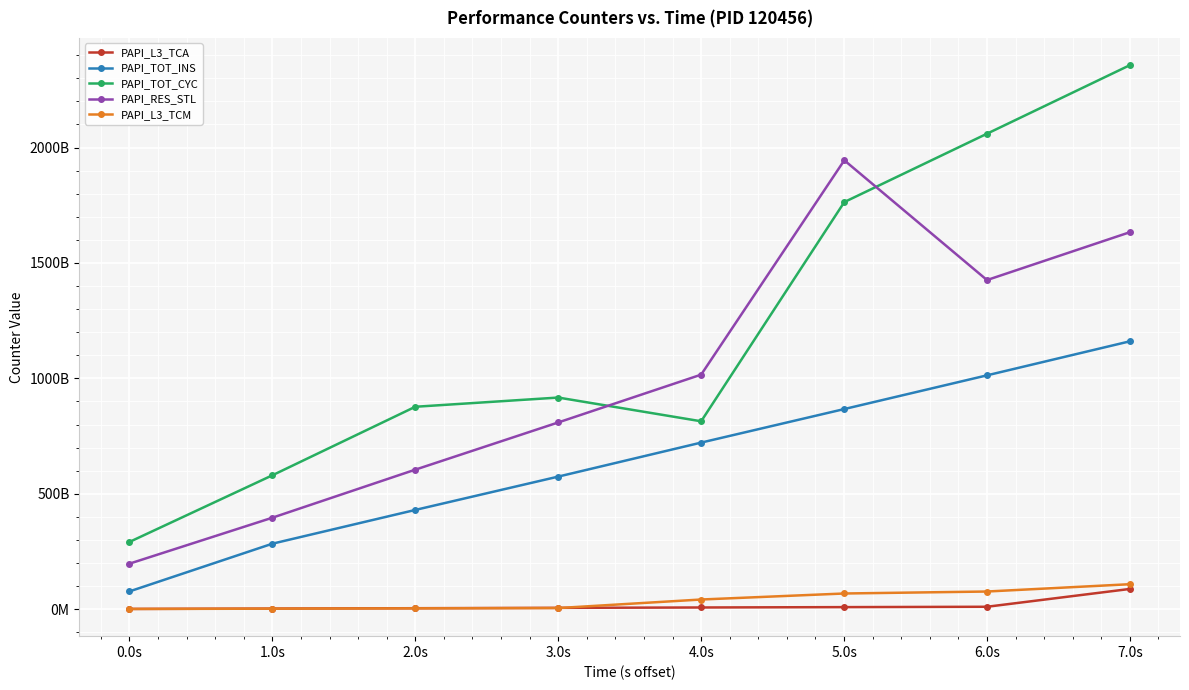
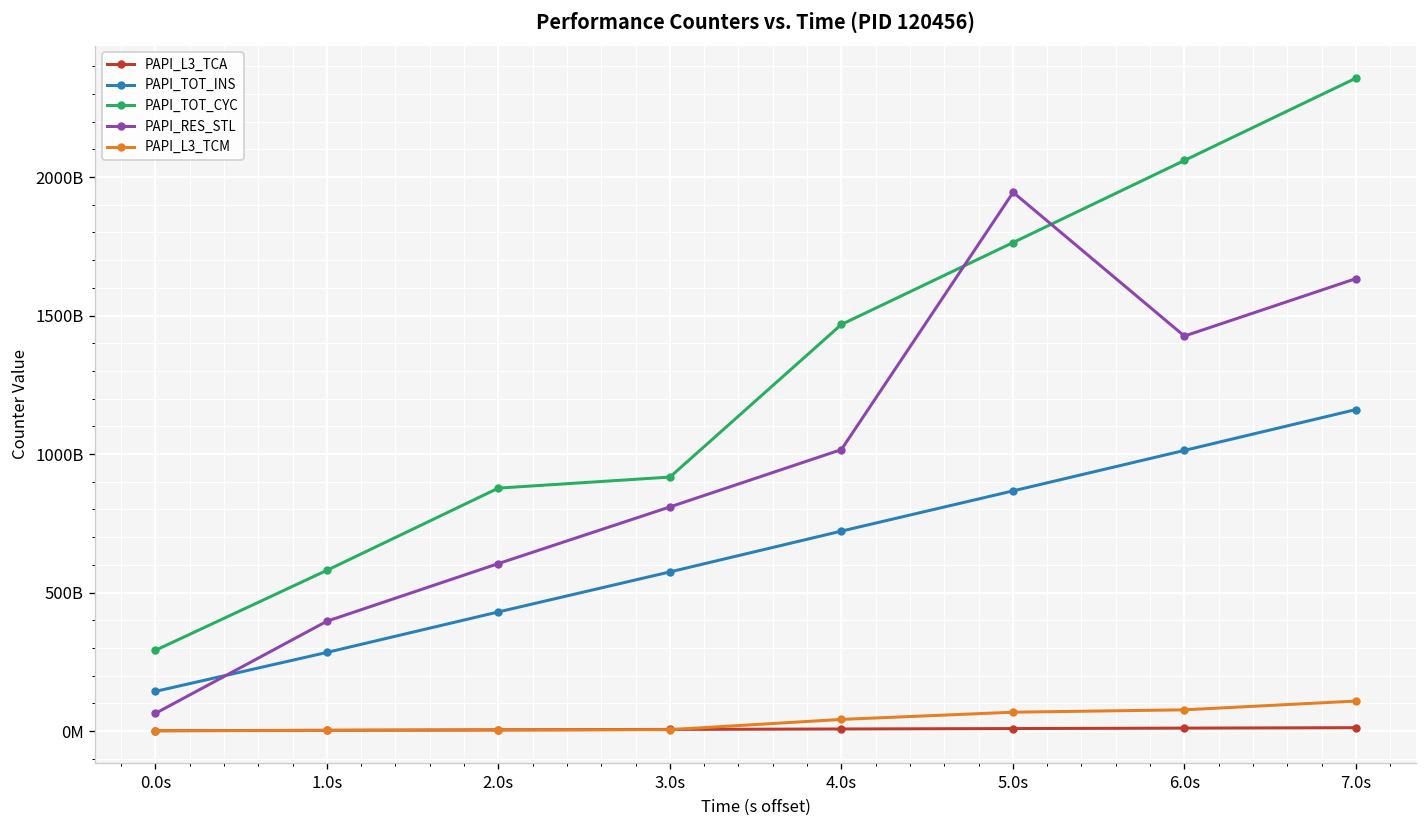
  {
    "PAPI_L3_TCA": {
      "4.0s": 10000000000,
      "5.0s": 10000000000,
      "6.0s": 10000000000,
-     "7.0s": 90000000000
+     "7.0s": 10000000000
    },
    "PAPI_TOT_INS": {
-     "0.0s": 80000000000,
+     "0.0s": 140000000000,
      "1.0s": 280000000000,
      "2.0s": 430000000000,
      "3.0s": 570000000000,
      "4.0s": 720000000000,
      "5.0s": 870000000000,
      "6.0s": 1010000000000,
      "7.0s": 1160000000000
    },
    "PAPI_TOT_CYC": {
      "0.0s": 290000000000,
      "1.0s": 580000000000,
      "2.0s": 880000000000,
      "3.0s": 920000000000,
-     "4.0s": 810000000000,
+     "4.0s": 1470000000000,
      "5.0s": 1760000000000,
      "6.0s": 2060000000000,
      "7.0s": 2360000000000
    },
    "PAPI_RES_STL": {
-     "0.0s": 200000000000,
+     "0.0s": 60000000000,
      "1.0s": 400000000000,
      "2.0s": 600000000000,
      "3.0s": 810000000000,
      "4.0s": 1020000000000,
      "5.0s": 1940000000000,
      "6.0s": 1430000000000,
      "7.0s": 1630000000000
    },
    "PAPI_L3_TCM": {
      "4.0s": 40000000000,
      "5.0s": 70000000000,
      "6.0s": 80000000000,
      "7.0s": 110000000000
    }
  }
